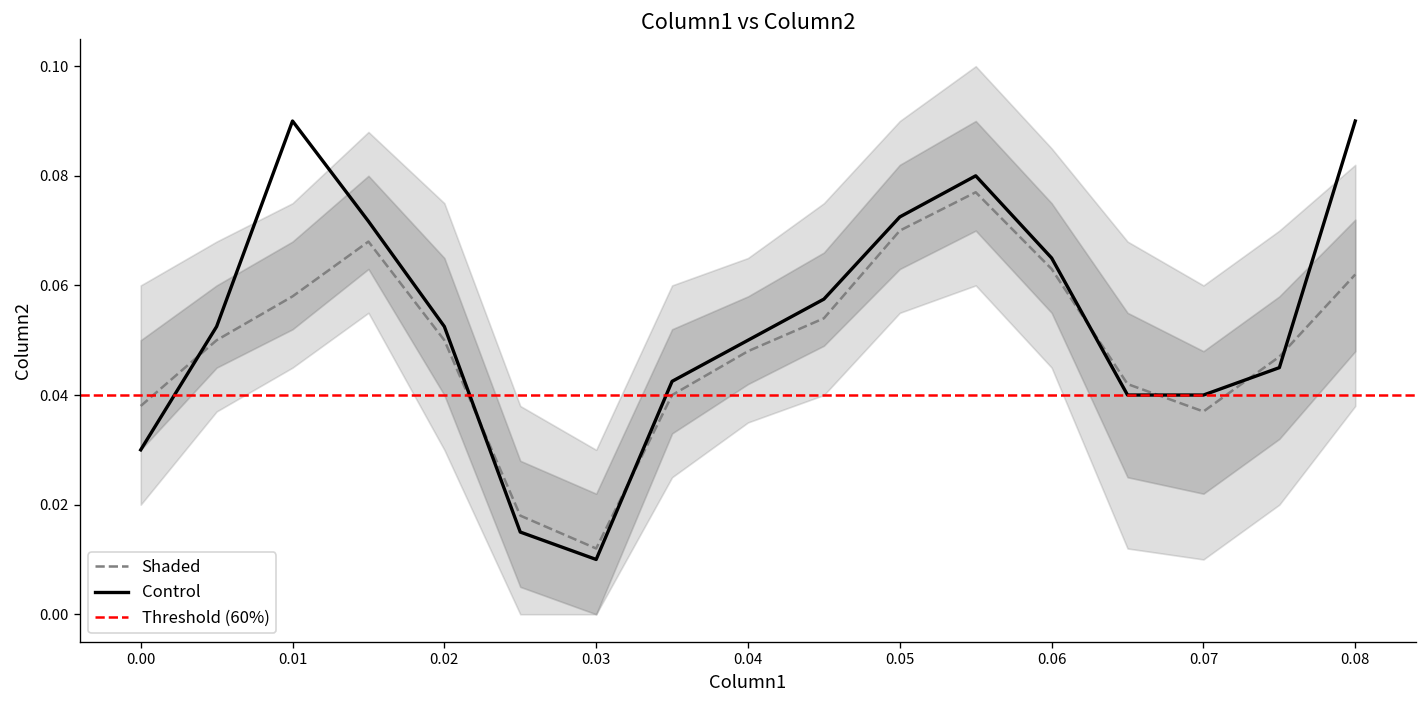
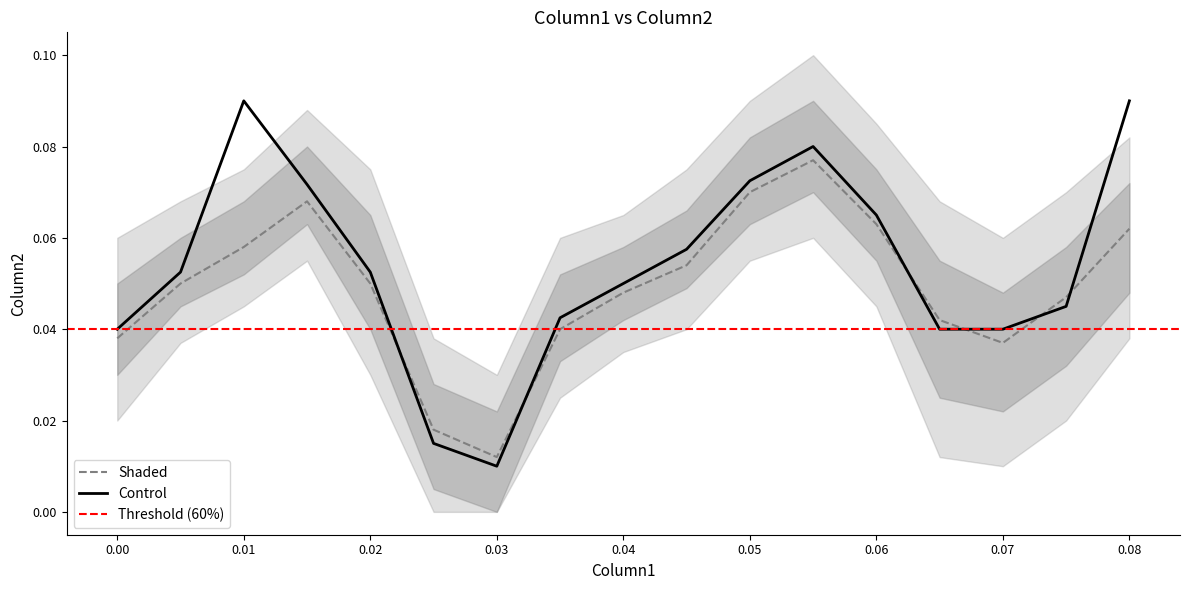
  {
    "Control": {
-     "0.00": 0.03,
+     "0.00": 0.04,
      "0.01": 0.09,
      "0.02": 0.053,
      "0.03": 0.01,
      "0.04": 0.05,
      "0.05": 0.073,
      "0.06": 0.065,
      "0.07": 0.04,
      "0.08": 0.09
    }
  }
